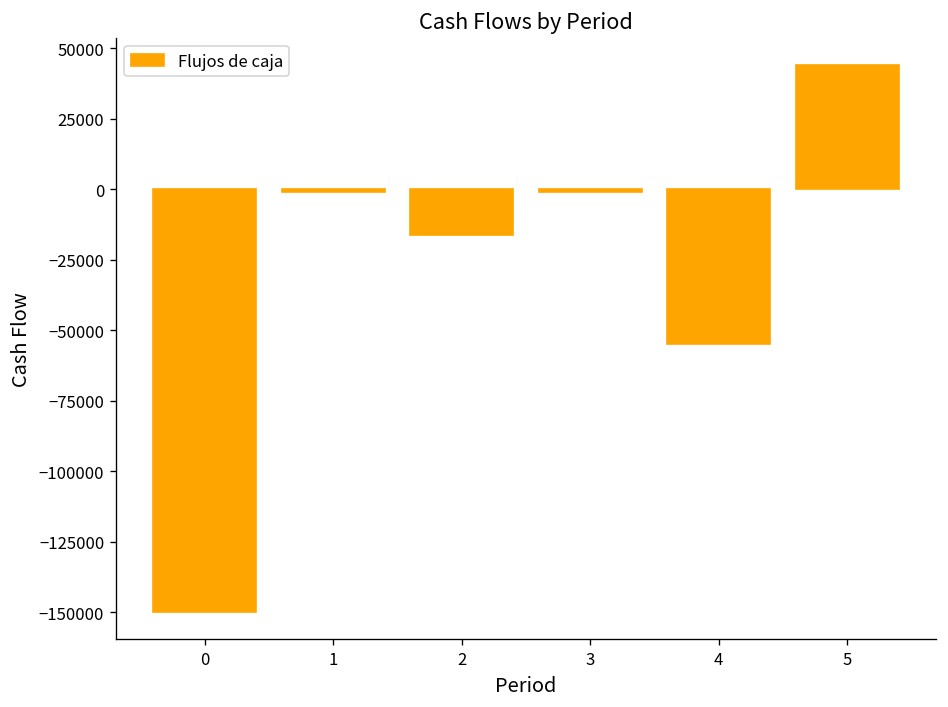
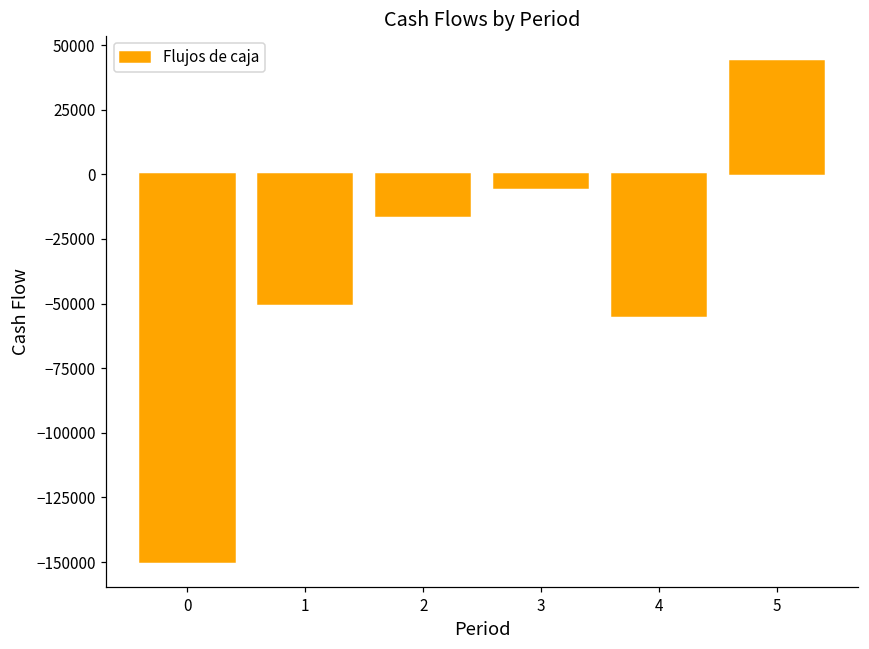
  {
    "0": -150000,
-   "1": -1000,
+   "1": -50000,
    "2": -16000,
-   "3": -1000,
+   "3": -5000,
    "4": -55000,
    "5": 44000
  }
